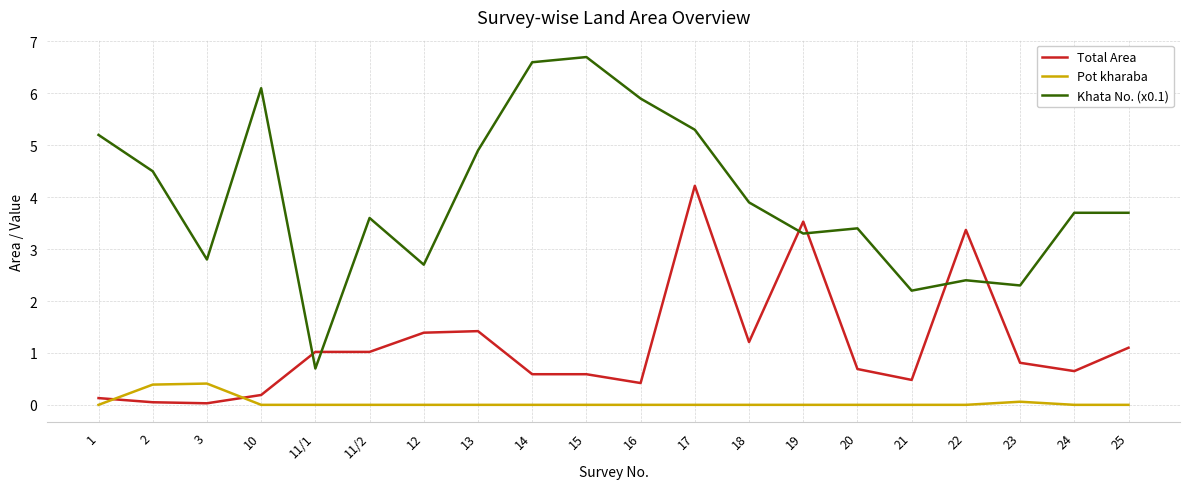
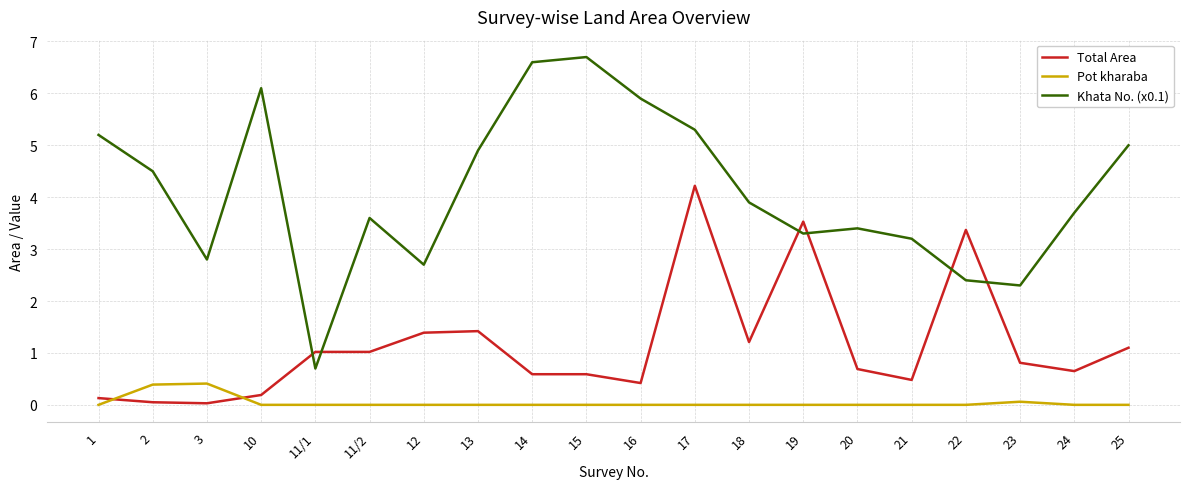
  {
    "Total Area": {
      "1": 0.1,
      "2": 0.1,
      "3": 0.0,
      "10": 0.2,
      "11/1": 1.0,
      "11/2": 1.0,
      "12": 1.4,
      "13": 1.4,
      "14": 0.6,
      "15": 0.6,
      "16": 0.4,
      "17": 4.2,
      "18": 1.2,
      "19": 3.5,
      "20": 0.7,
      "21": 0.5,
      "22": 3.4,
      "23": 0.8,
      "24": 0.7,
      "25": 1.1
    },
    "Pot kharaba": {
      "1": 0.0,
      "2": 0.4,
      "3": 0.4,
      "10": 0.0,
      "11/1": 0.0,
      "11/2": 0.0,
      "12": 0.0,
      "13": 0.0,
      "14": 0.0,
      "15": 0.0,
      "16": 0.0,
      "17": 0.0,
      "18": 0.0,
      "19": 0.0,
      "20": 0.0,
      "21": 0.0,
      "22": 0.0,
      "23": 0.1,
      "24": 0.0,
      "25": 0.0
    },
    "Khata No. (x0.1)": {
      "1": 5.2,
      "2": 4.5,
      "3": 2.8,
      "10": 6.1,
      "11/1": 0.7,
      "11/2": 3.6,
      "12": 2.7,
      "13": 4.9,
      "14": 6.6,
      "15": 6.7,
      "16": 5.9,
      "17": 5.3,
      "18": 3.9,
      "19": 3.3,
      "20": 3.4,
-     "21": 2.2,
+     "21": 3.2,
      "22": 2.4,
      "23": 2.3,
      "24": 3.7,
-     "25": 3.7
+     "25": 5.0
    }
  }
